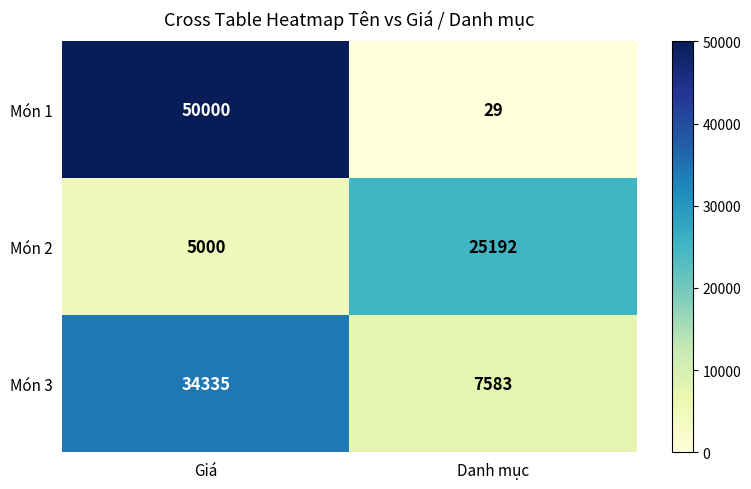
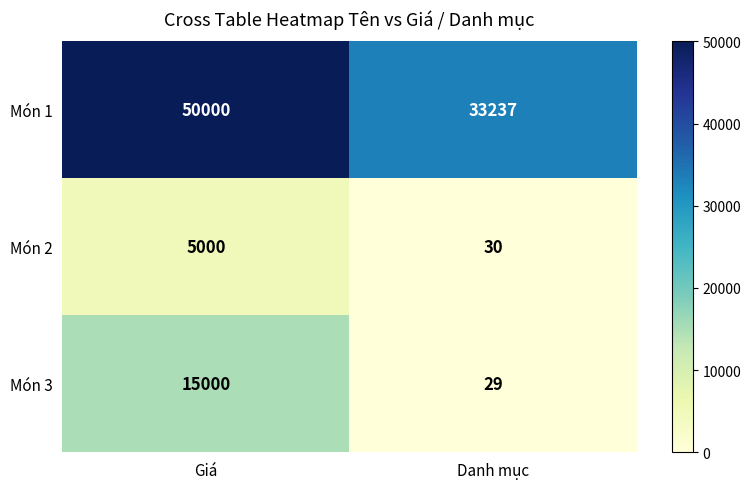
  {
    "Món 1": {
      "Giá": 50000,
-     "Danh mục": 29
+     "Danh mục": 33237
    },
    "Món 2": {
      "Giá": 5000,
-     "Danh mục": 25192
+     "Danh mục": 30
    },
    "Món 3": {
-     "Giá": 34335,
-     "Danh mục": 7583
+     "Giá": 15000,
+     "Danh mục": 29
    }
  }
